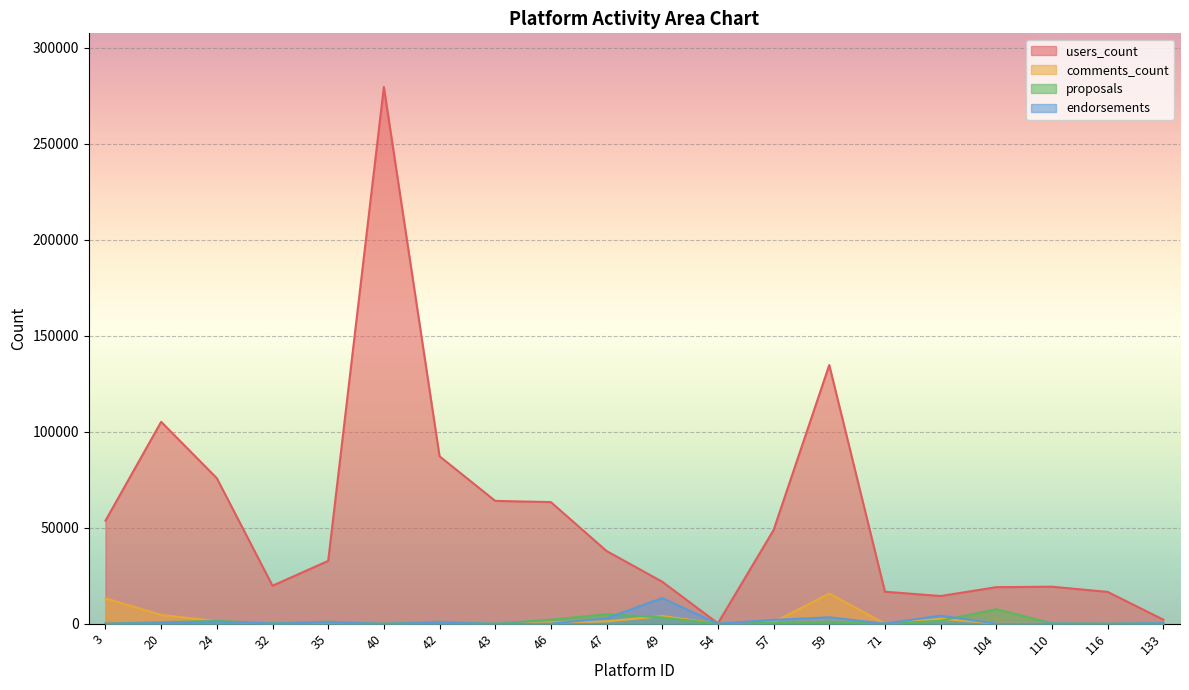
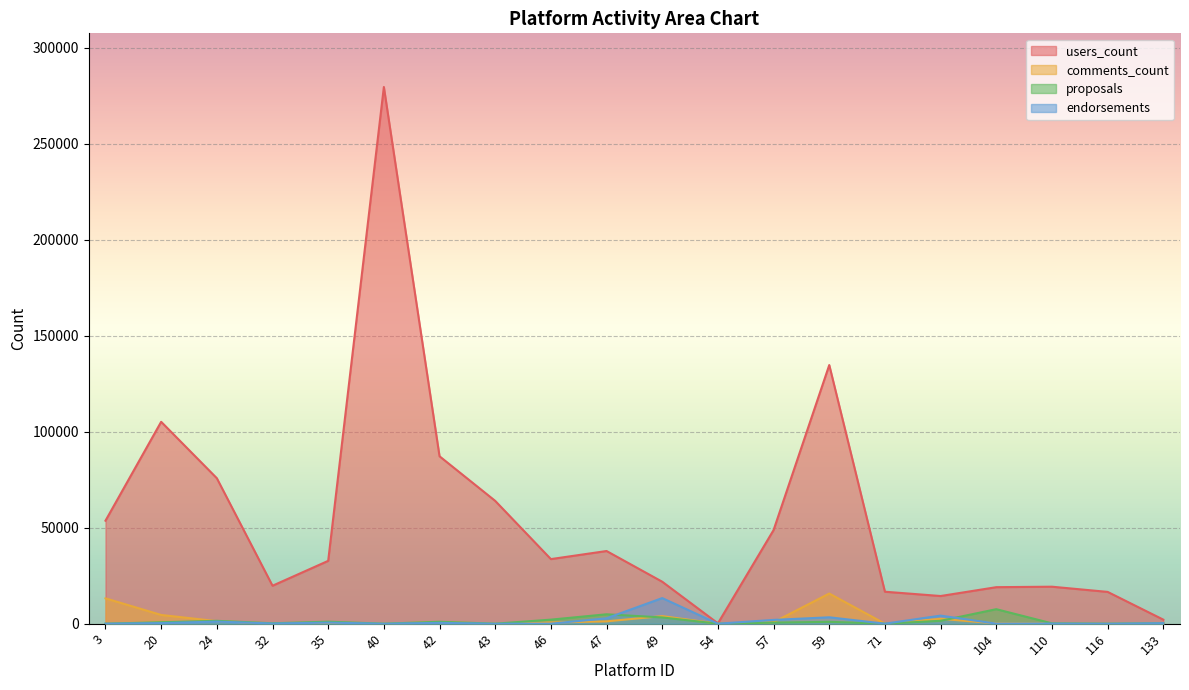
  {
    "users_count": {
      "3": 54000,
      "20": 105000,
      "24": 76000,
      "32": 20000,
      "35": 33000,
      "40": 280000,
      "42": 87000,
      "43": 64000,
-     "46": 63000,
+     "46": 34000,
      "47": 38000,
      "49": 22000,
      "57": 49000,
      "59": 135000,
      "71": 17000,
      "90": 14000,
      "104": 19000,
      "110": 19000,
      "116": 17000,
      "133": 2000
    },
    "comments_count": {
      "3": 13000,
      "20": 5000,
      "47": 1000,
      "59": 16000
    },
    "proposals": {
      "46": 2000,
      "47": 5000,
      "59": 1000,
      "104": 8000
    },
    "endorsements": {
      "47": 3000,
      "49": 13000,
      "59": 3000,
      "90": 4000
    }
  }
